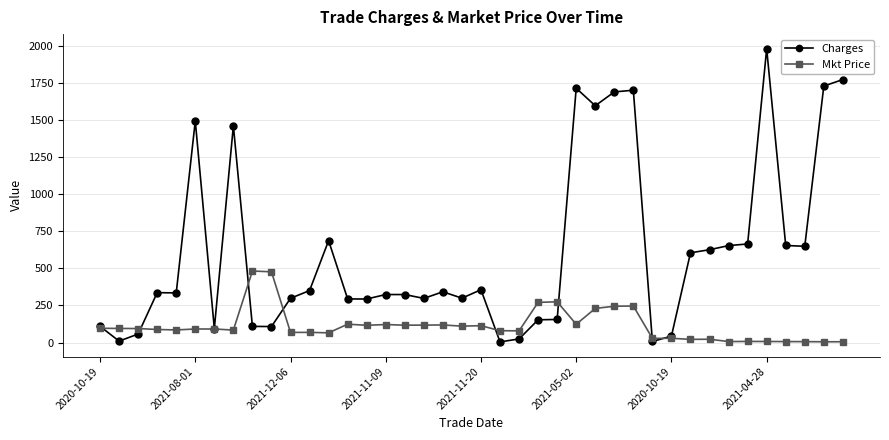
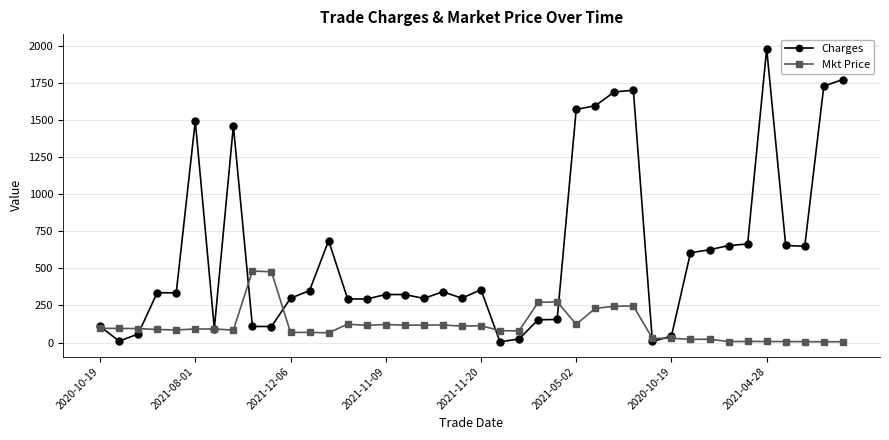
  {
    "Charges": {
-     "2021-05-02": 1710,
+     "2021-05-02": 1570,
      "2021-04-28": 1980
    },
    "Mkt Price": {
      "2021-05-02": 120,
      "2021-04-28": 10
    }
  }
